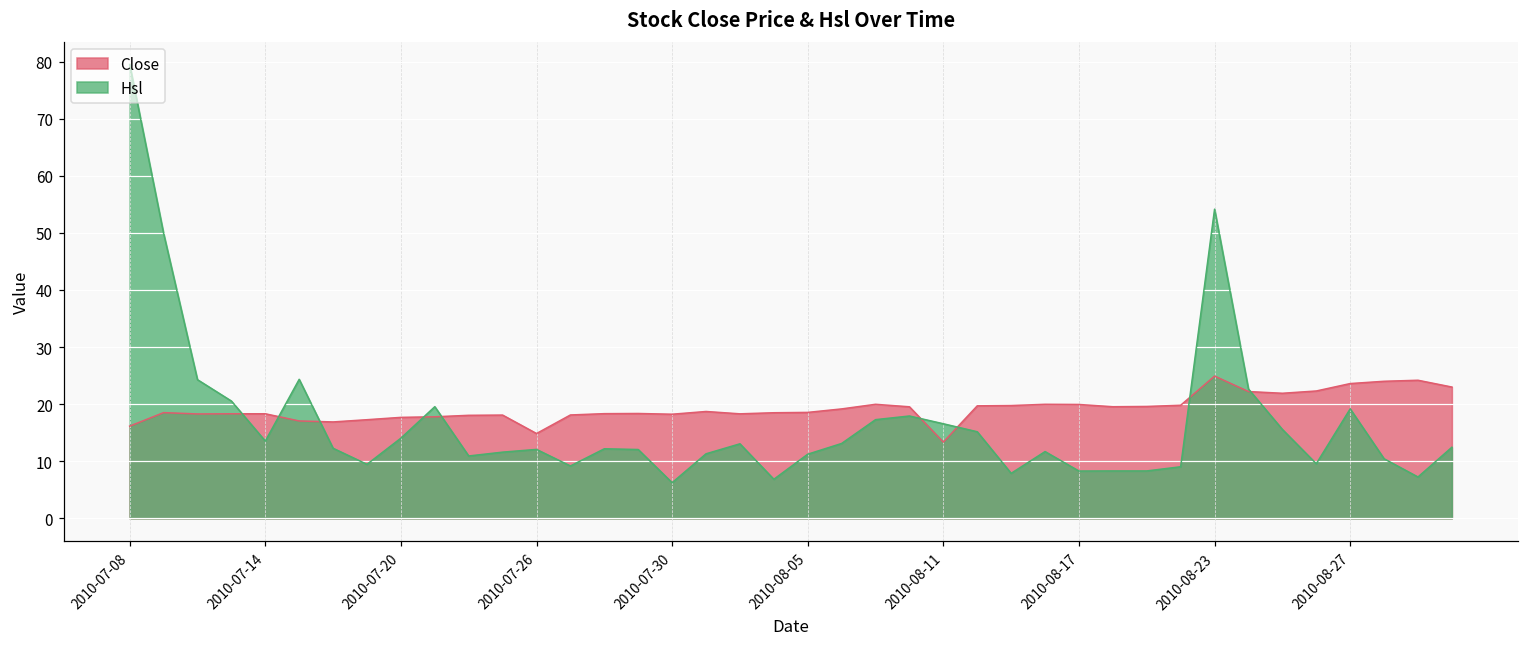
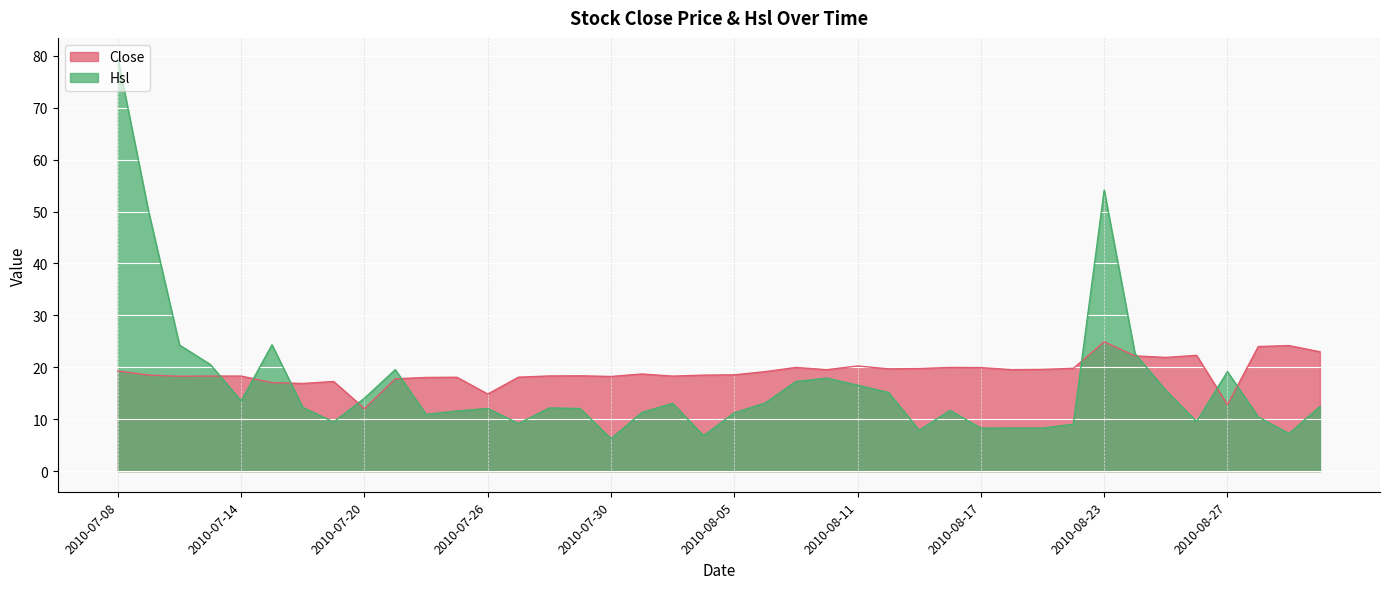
  {
    "Close": {
-     "2010-07-08": 16,
+     "2010-07-08": 19,
      "2010-07-14": 18,
-     "2010-07-20": 18,
+     "2010-07-20": 12,
      "2010-07-26": 15,
      "2010-07-30": 18,
      "2010-08-05": 19,
-     "2010-08-11": 13,
+     "2010-08-11": 20,
      "2010-08-17": 20,
      "2010-08-23": 25,
-     "2010-08-27": 24
+     "2010-08-27": 13
    },
    "Hsl": {
      "2010-07-14": 14,
      "2010-07-20": 14,
      "2010-07-26": 12,
      "2010-07-30": 6,
      "2010-08-05": 11,
      "2010-08-11": 17,
      "2010-08-17": 8,
      "2010-08-23": 54,
      "2010-08-27": 19
    }
  }
